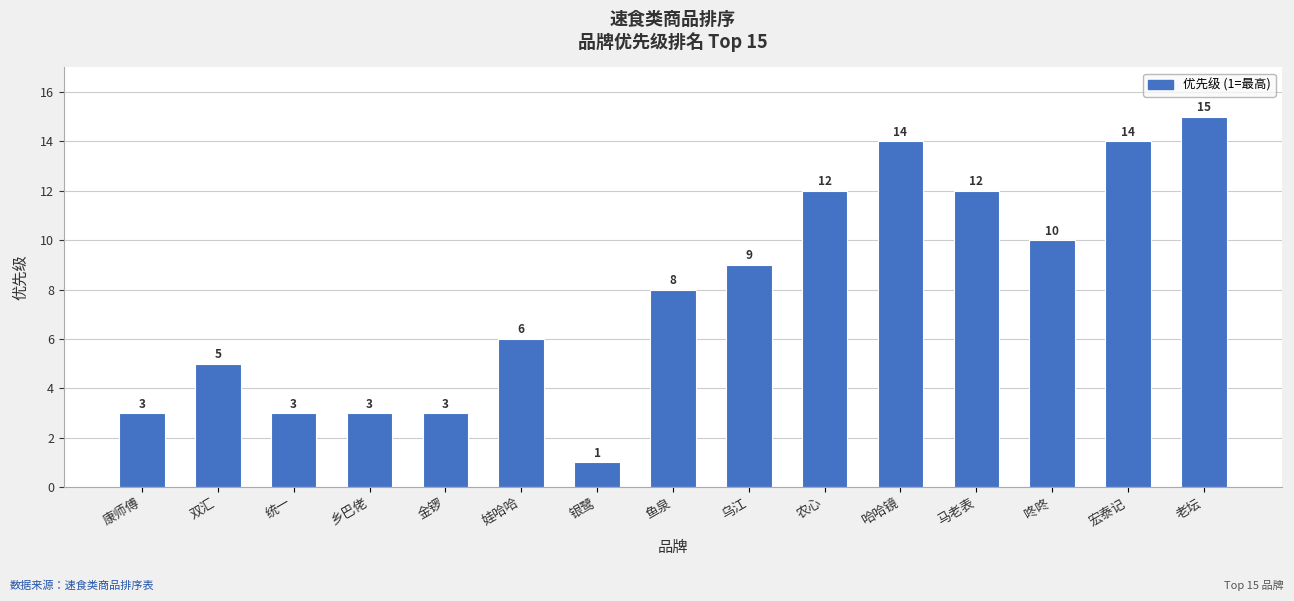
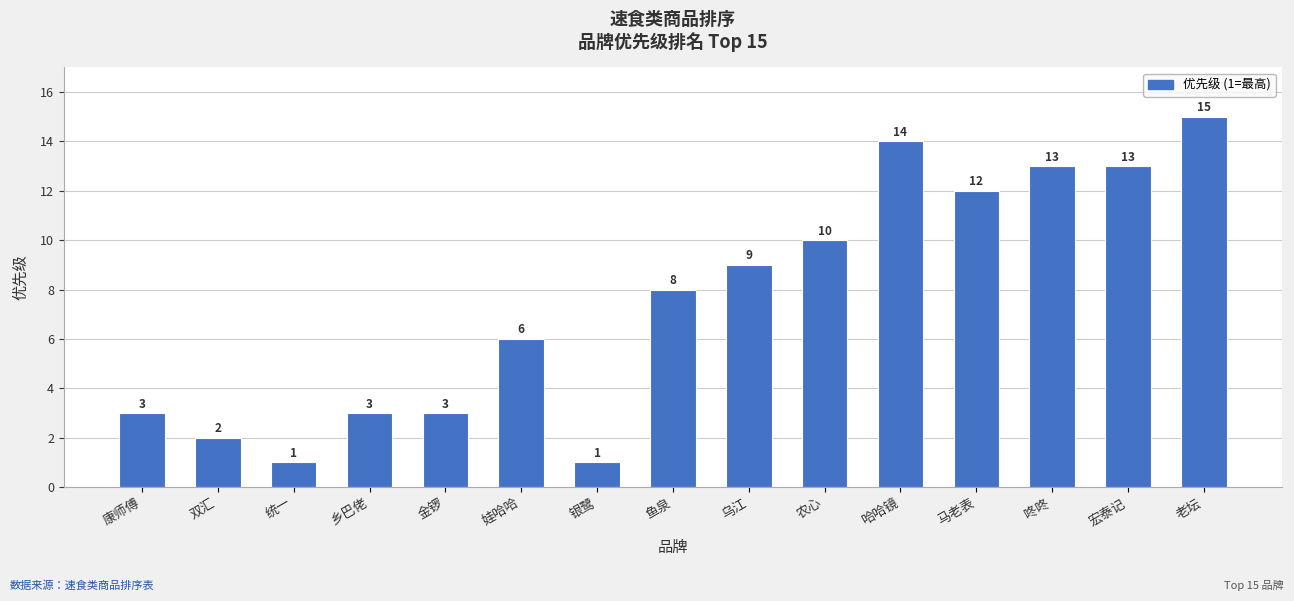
  {
    "康师傅": 3,
-   "双汇": 5,
-   "统一": 3,
+   "双汇": 2,
+   "统一": 1,
    "乡巴佬": 3,
    "金锣": 3,
    "娃哈哈": 6,
    "银鹭": 1,
    "鱼泉": 8,
    "乌江": 9,
-   "农心": 12,
+   "农心": 10,
    "哈哈镜": 14,
    "马老表": 12,
-   "咚咚": 10,
-   "宏泰记": 14,
+   "咚咚": 13,
+   "宏泰记": 13,
    "老坛": 15
  }
